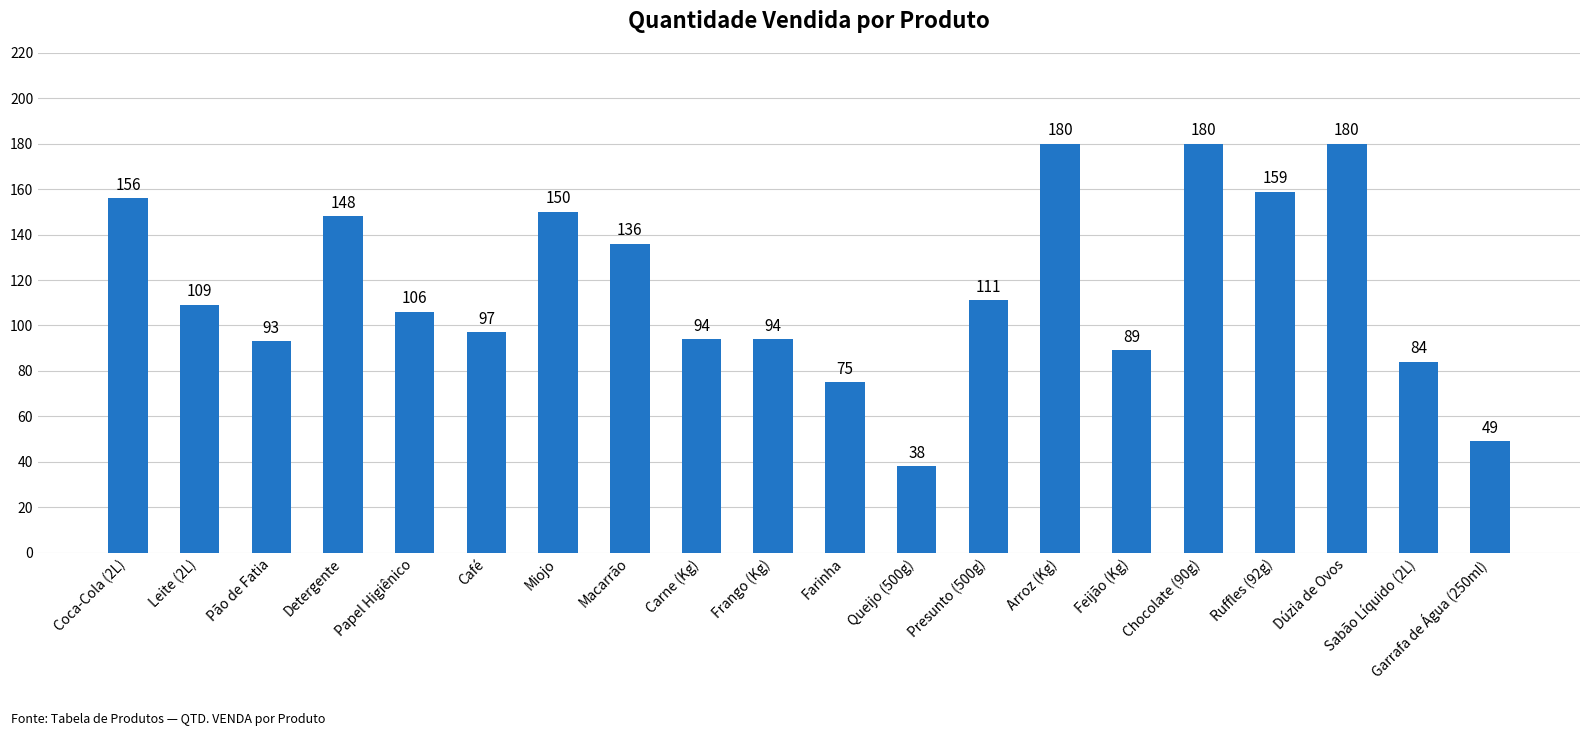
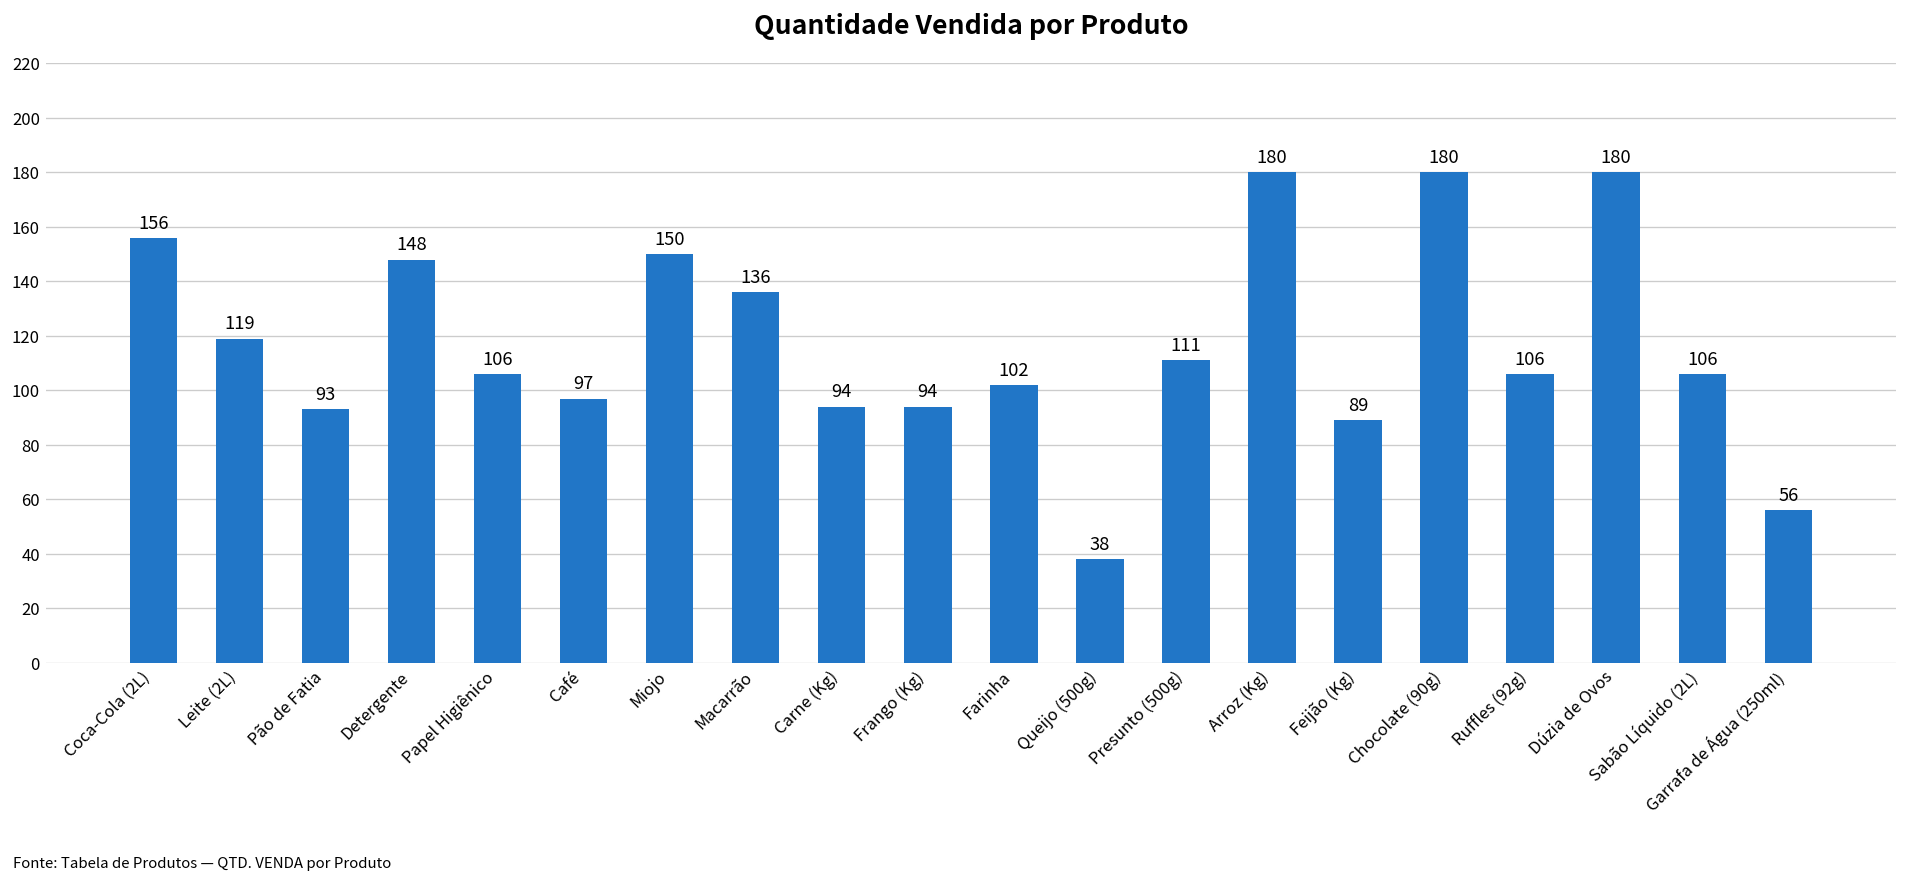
  {
    "Coca-Cola (2L)": 156,
-   "Leite (2L)": 109,
+   "Leite (2L)": 119,
    "Pão de Fatia": 93,
    "Detergente": 148,
    "Papel Higiênico": 106,
    "Café": 97,
    "Miojo": 150,
    "Macarrão": 136,
    "Carne (Kg)": 94,
    "Frango (Kg)": 94,
-   "Farinha": 75,
+   "Farinha": 102,
    "Queijo (500g)": 38,
    "Presunto (500g)": 111,
    "Arroz (Kg)": 180,
    "Feijão (Kg)": 89,
    "Chocolate (90g)": 180,
-   "Ruffles (92g)": 159,
+   "Ruffles (92g)": 106,
    "Dúzia de Ovos": 180,
-   "Sabão Líquido (2L)": 84,
-   "Garrafa de Água (250ml)": 49
+   "Sabão Líquido (2L)": 106,
+   "Garrafa de Água (250ml)": 56
  }
